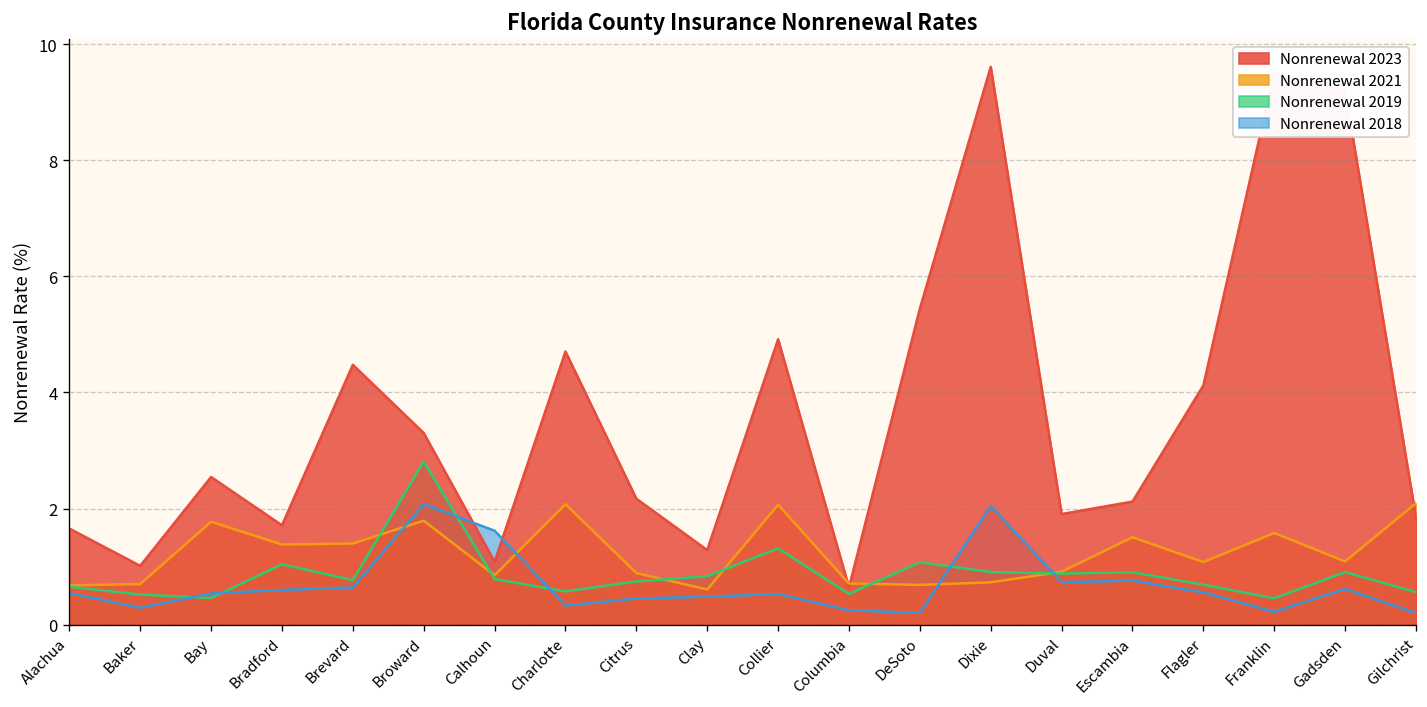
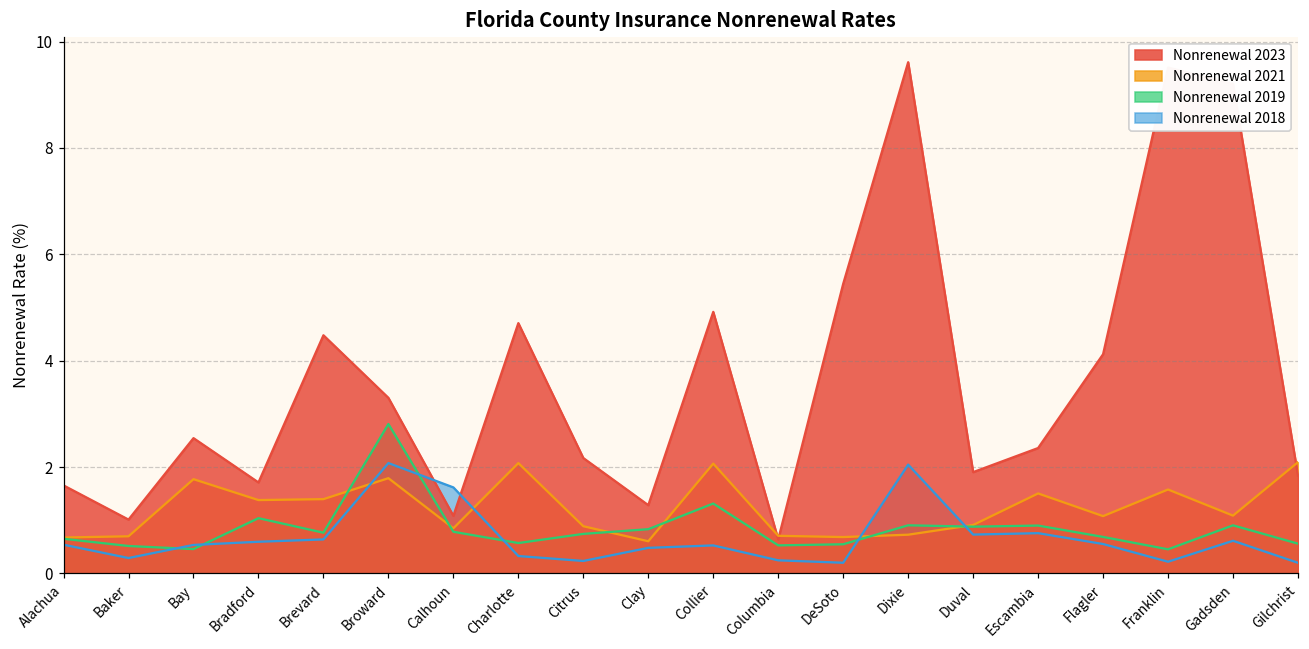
  {
    "Nonrenewal 2018": {
      "Alachua": 0.5,
      "Baker": 0.3,
      "Bay": 0.5,
      "Bradford": 0.6,
      "Brevard": 0.6,
      "Broward": 2.1,
      "Calhoun": 1.6,
      "Charlotte": 0.3,
-     "Citrus": 0.4,
+     "Citrus": 0.2,
      "Clay": 0.5,
      "Collier": 0.5,
      "Columbia": 0.2,
      "DeSoto": 0.2,
      "Dixie": 2.0,
      "Duval": 0.7,
      "Escambia": 0.8,
      "Flagler": 0.6,
      "Franklin": 0.2,
      "Gadsden": 0.6,
      "Gilchrist": 0.2
    },
    "Nonrenewal 2019": {
      "Baker": 0.5,
      "Bay": 0.5,
      "Bradford": 1.0,
      "Brevard": 0.8,
      "Broward": 2.8,
      "Calhoun": 0.8,
      "Charlotte": 0.6,
      "Citrus": 0.7,
      "Clay": 0.8,
      "Collier": 1.3,
      "Columbia": 0.5,
-     "DeSoto": 1.1,
+     "DeSoto": 0.5,
      "Dixie": 0.9,
      "Escambia": 0.9,
      "Flagler": 0.7,
      "Franklin": 0.5,
      "Gadsden": 0.9,
      "Gilchrist": 0.6
    },
    "Nonrenewal 2021": {
      "Baker": 0.7,
      "Bay": 1.8,
      "Bradford": 1.4,
      "Brevard": 1.4,
      "Broward": 1.8,
      "Calhoun": 0.8,
      "Charlotte": 2.1,
      "Citrus": 0.9,
      "Clay": 0.6,
      "Collier": 2.1,
      "Columbia": 0.7,
      "DeSoto": 0.7,
      "Dixie": 0.7,
      "Escambia": 1.5,
      "Flagler": 1.1,
      "Franklin": 1.6,
      "Gadsden": 1.1,
      "Gilchrist": 2.1
    },
    "Nonrenewal 2023": {
      "Alachua": 1.7,
      "Baker": 1.0,
      "Bay": 2.5,
      "Bradford": 1.7,
      "Brevard": 4.5,
      "Broward": 3.3,
      "Calhoun": 1.1,
      "Charlotte": 4.7,
      "Citrus": 2.2,
      "Clay": 1.3,
      "Collier": 4.9,
      "Columbia": 0.6,
      "DeSoto": 5.4,
      "Dixie": 9.6,
      "Duval": 1.9,
-     "Escambia": 2.1,
+     "Escambia": 2.4,
      "Flagler": 4.1,
      "Gilchrist": 1.8
    }
  }
